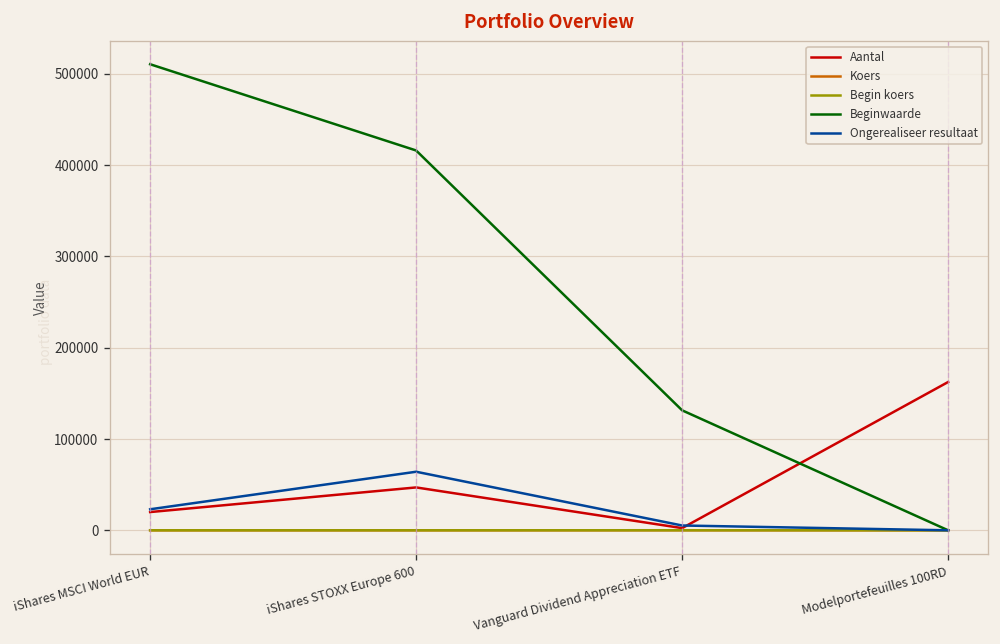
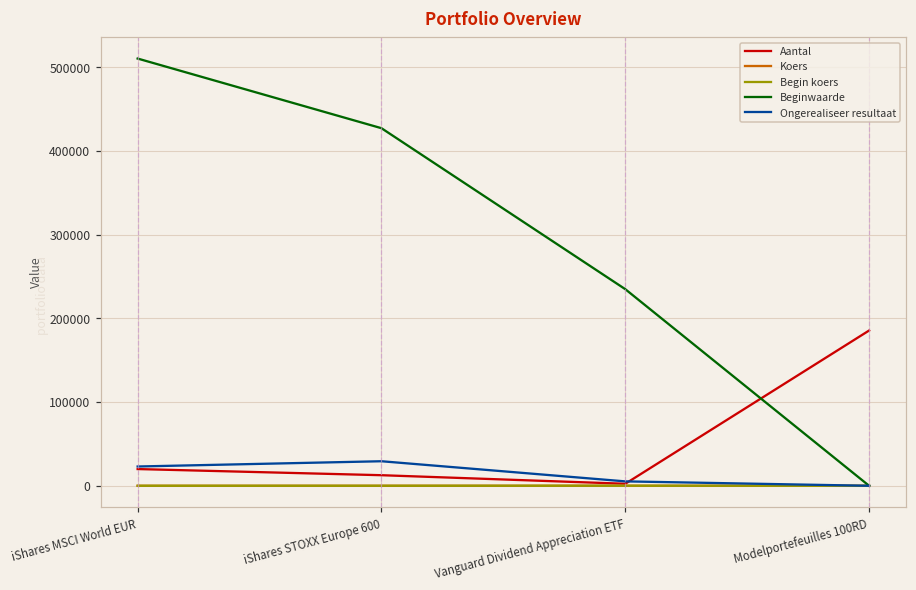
  {
    "Aantal": {
-     "iShares STOXX Europe 600": 50000,
-     "Modelportefeuilles 100RD": 160000
+     "iShares STOXX Europe 600": 10000,
+     "Modelportefeuilles 100RD": 190000
    },
    "Begin koers": {
      "iShares MSCI World EUR": 0,
      "iShares STOXX Europe 600": 0
    },
    "Beginwaarde": {
      "iShares MSCI World EUR": 510000,
-     "iShares STOXX Europe 600": 420000,
-     "Vanguard Dividend Appreciation ETF": 130000
+     "iShares STOXX Europe 600": 430000,
+     "Vanguard Dividend Appreciation ETF": 230000
    },
    "Ongerealiseer resultaat": {
-     "iShares STOXX Europe 600": 60000
+     "iShares STOXX Europe 600": 30000
    }
  }
